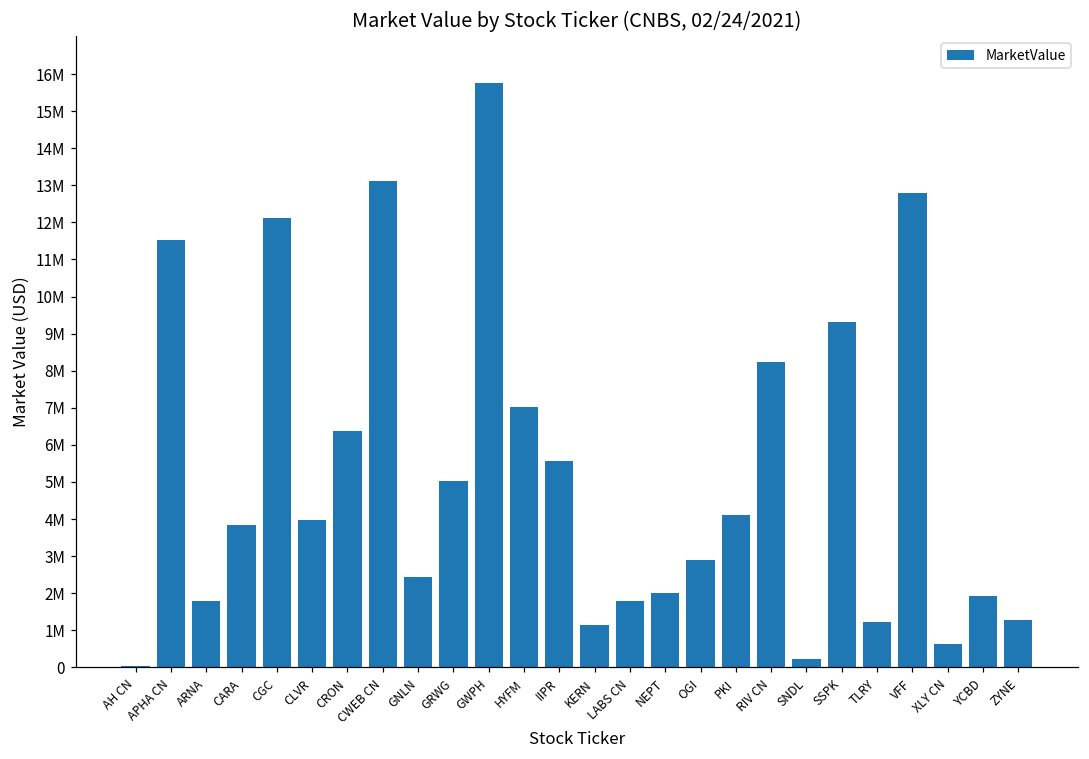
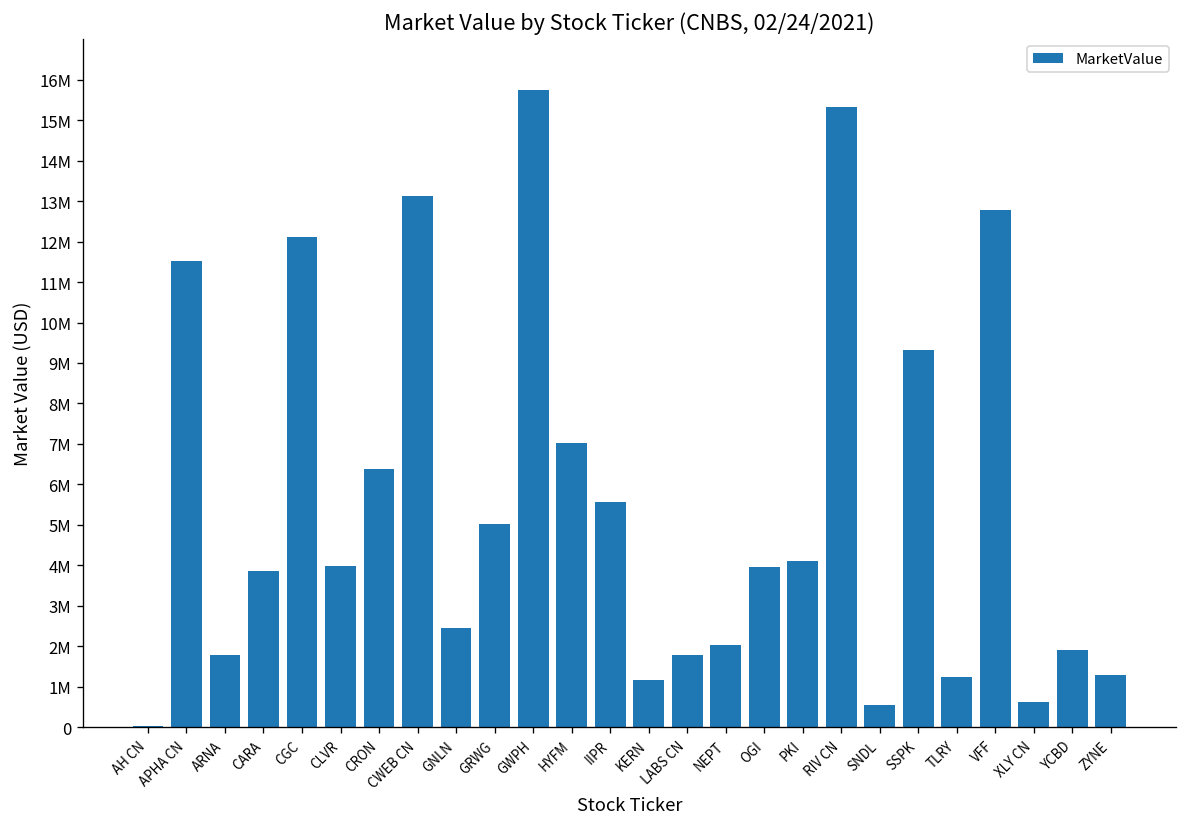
  {
    "APHA CN": 11500000,
    "ARNA": 1800000,
    "CARA": 3800000,
    "CGC": 12100000,
    "CLVR": 4000000,
    "CRON": 6400000,
    "CWEB CN": 13100000,
    "GNLN": 2400000,
    "GRWG": 5000000,
    "GWPH": 15800000,
    "HYFM": 7000000,
    "IIPR": 5600000,
    "KERN": 1200000,
    "LABS CN": 1800000,
    "NEPT": 2000000,
-   "OGI": 2900000,
+   "OGI": 3900000,
    "PKI": 4100000,
-   "RIV CN": 8200000,
-   "SNDL": 200000,
+   "RIV CN": 15300000,
+   "SNDL": 500000,
    "SSPK": 9300000,
    "TLRY": 1200000,
    "VFF": 12800000,
    "XLY CN": 600000,
    "YCBD": 1900000,
    "ZYNE": 1300000
  }
